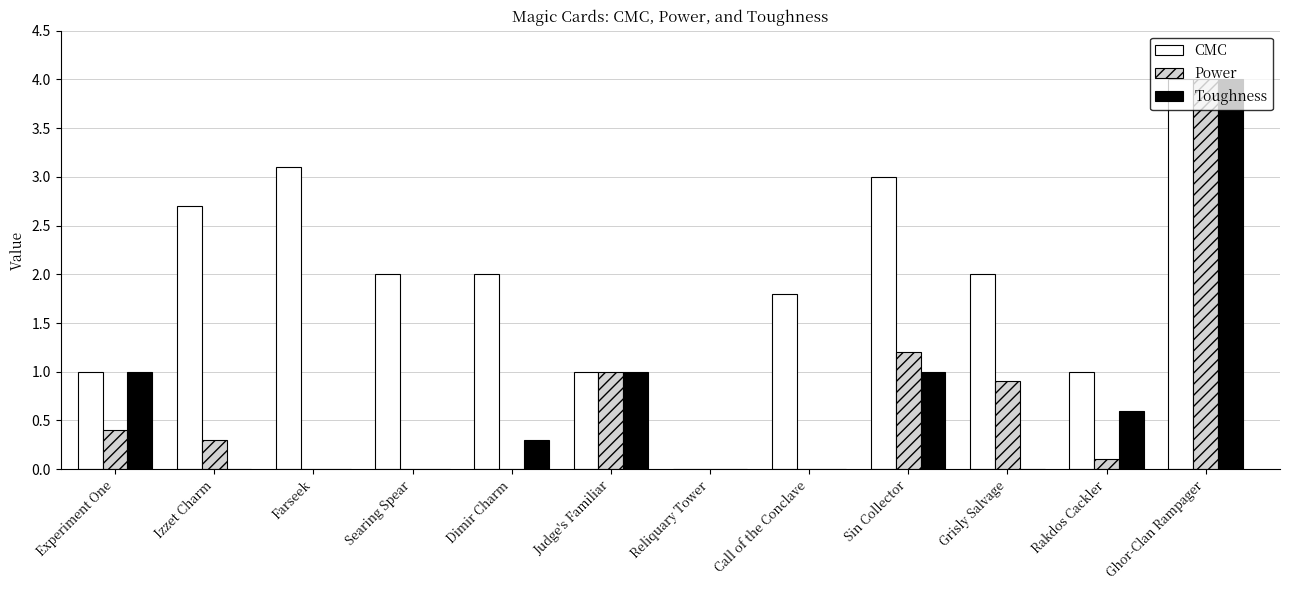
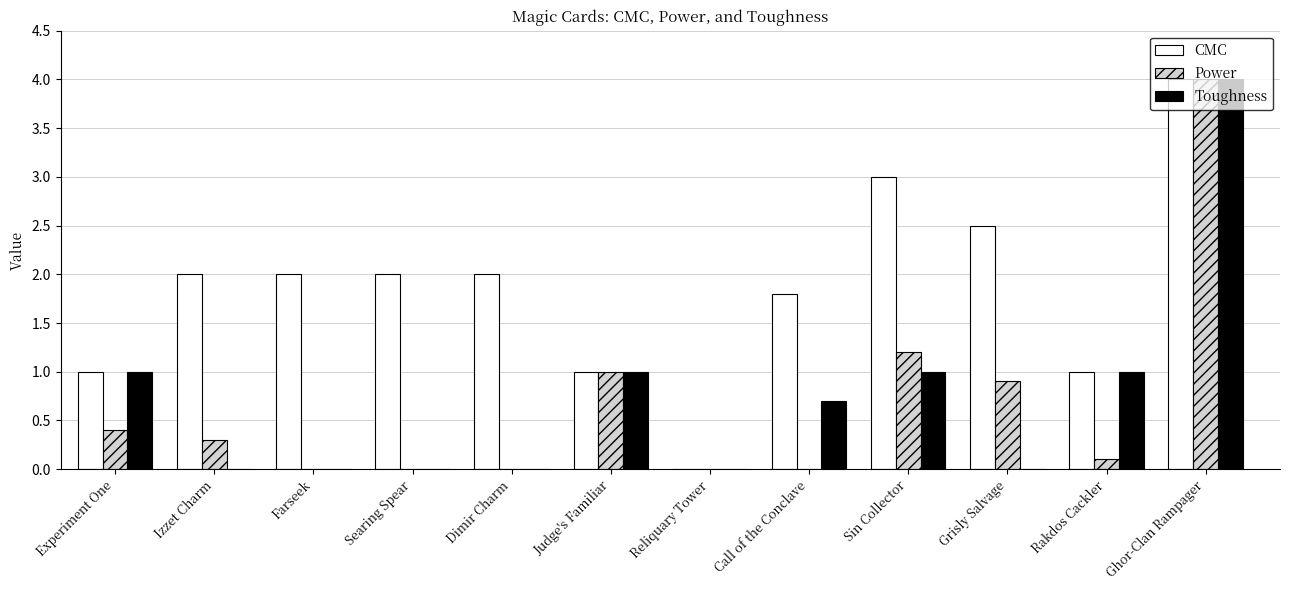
  {
    "CMC": {
      "Experiment One": 1.0,
-     "Izzet Charm": 2.7,
-     "Farseek": 3.1,
+     "Izzet Charm": 2.0,
+     "Farseek": 2.0,
      "Searing Spear": 2.0,
      "Dimir Charm": 2.0,
      "Judge's Familiar": 1.0,
      "Reliquary Tower": 0.0,
      "Call of the Conclave": 1.8,
      "Sin Collector": 3.0,
-     "Grisly Salvage": 2.0,
+     "Grisly Salvage": 2.5,
      "Rakdos Cackler": 1.0
    },
    "Power": {
      "Experiment One": 0.4,
      "Izzet Charm": 0.3,
      "Farseek": 0.0,
      "Searing Spear": 0.0,
      "Dimir Charm": 0.0,
      "Judge's Familiar": 1.0,
      "Reliquary Tower": 0.0,
      "Call of the Conclave": 0.0,
      "Sin Collector": 1.2,
      "Grisly Salvage": 0.9,
      "Rakdos Cackler": 0.1
    },
    "Toughness": {
      "Experiment One": 1.0,
      "Izzet Charm": 0.0,
      "Farseek": 0.0,
      "Searing Spear": 0.0,
-     "Dimir Charm": 0.3,
+     "Dimir Charm": 0.0,
      "Judge's Familiar": 1.0,
      "Reliquary Tower": 0.0,
-     "Call of the Conclave": 0.0,
+     "Call of the Conclave": 0.7,
      "Sin Collector": 1.0,
      "Grisly Salvage": 0.0,
-     "Rakdos Cackler": 0.6
+     "Rakdos Cackler": 1.0
    }
  }
